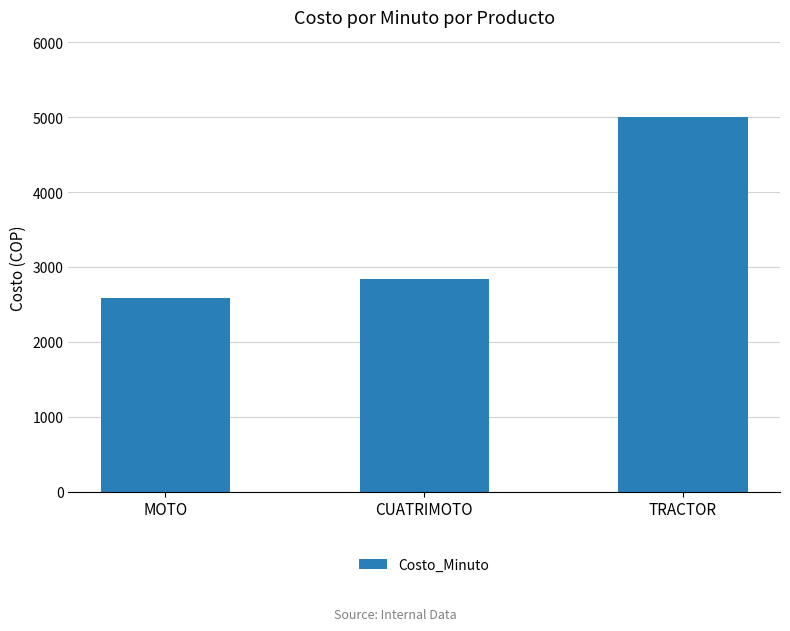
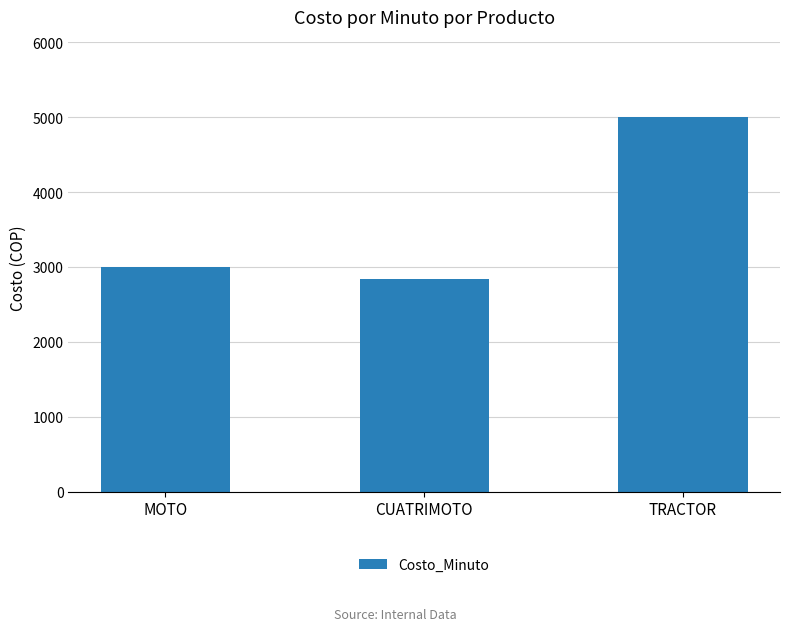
  {
-   "MOTO": 2600,
+   "MOTO": 3000,
    "CUATRIMOTO": 2800,
    "TRACTOR": 5000
  }
